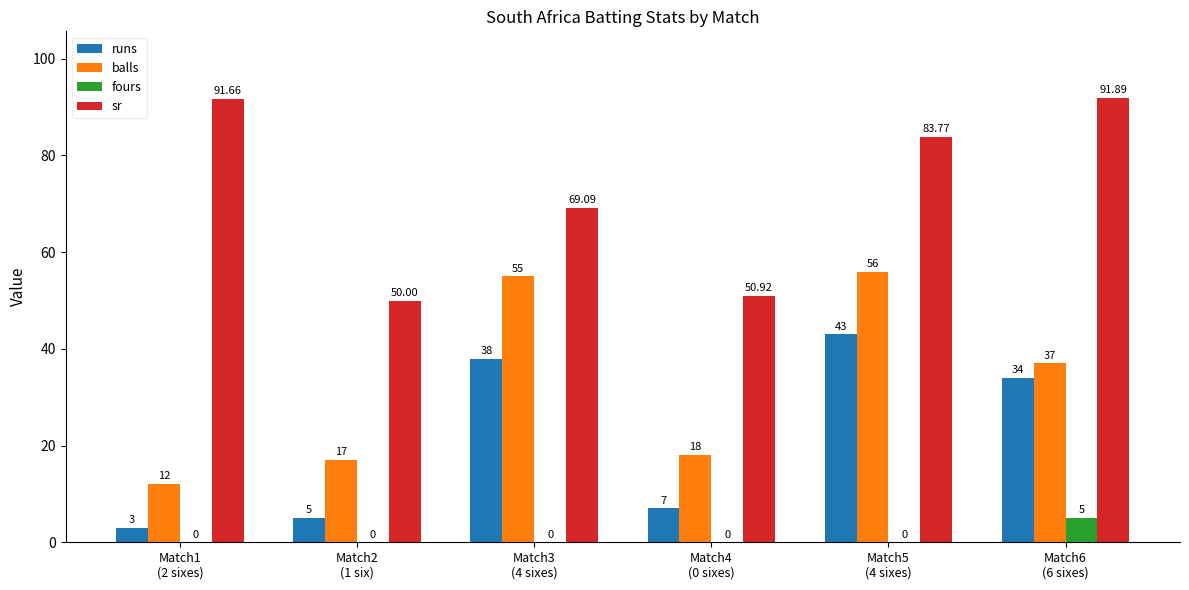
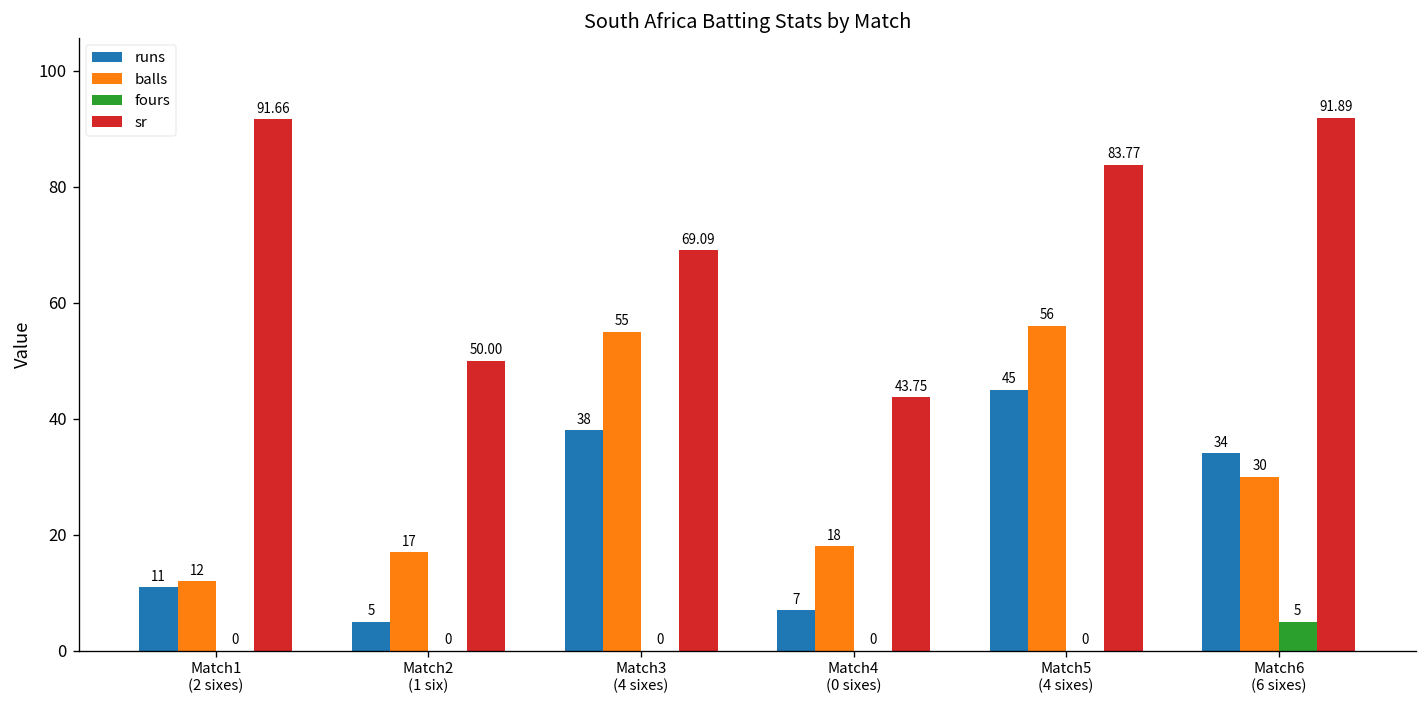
  {
    "runs": {
-     "Match1 (2 sixes)": 3,
+     "Match1 (2 sixes)": 11,
      "Match2 (1 six)": 5,
      "Match3 (4 sixes)": 38,
      "Match4 (0 sixes)": 7,
-     "Match5 (4 sixes)": 43,
+     "Match5 (4 sixes)": 45,
      "Match6 (6 sixes)": 34
    },
    "balls": {
      "Match1 (2 sixes)": 12,
      "Match2 (1 six)": 17,
      "Match3 (4 sixes)": 55,
      "Match4 (0 sixes)": 18,
      "Match5 (4 sixes)": 56,
-     "Match6 (6 sixes)": 37
+     "Match6 (6 sixes)": 30
    },
    "fours": {
      "Match1 (2 sixes)": 0,
      "Match2 (1 six)": 0,
      "Match3 (4 sixes)": 0,
      "Match4 (0 sixes)": 0,
      "Match5 (4 sixes)": 0,
      "Match6 (6 sixes)": 5
    },
    "sr": {
      "Match1 (2 sixes)": 91.66,
      "Match2 (1 six)": 50.00,
      "Match3 (4 sixes)": 69.09,
-     "Match4 (0 sixes)": 50.92,
+     "Match4 (0 sixes)": 43.75,
      "Match5 (4 sixes)": 83.77,
      "Match6 (6 sixes)": 91.89
    }
  }
